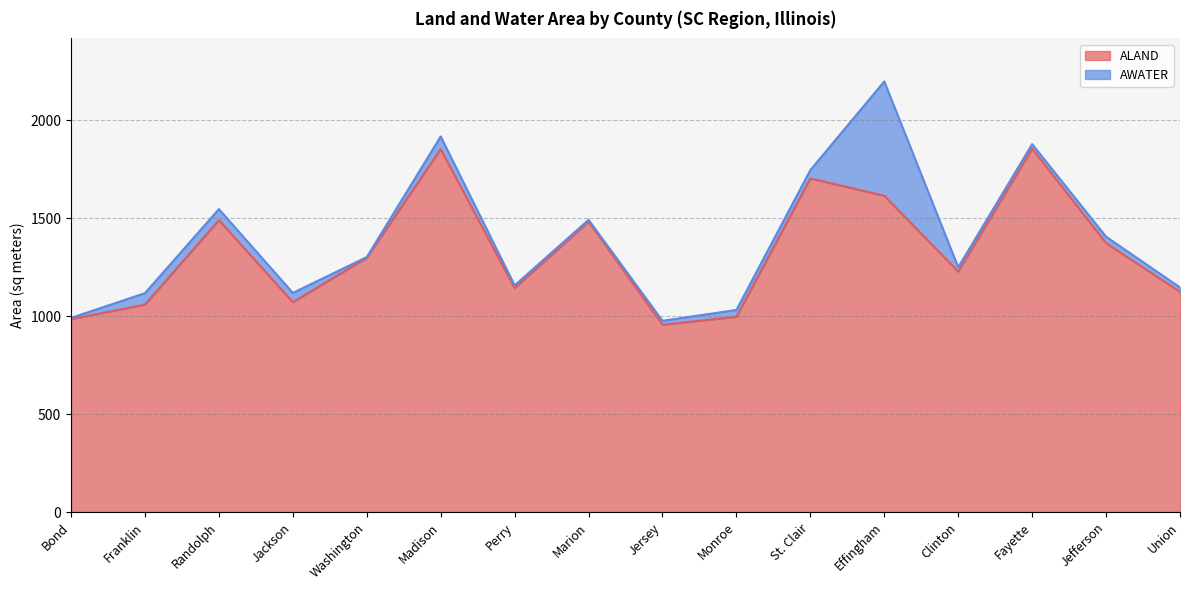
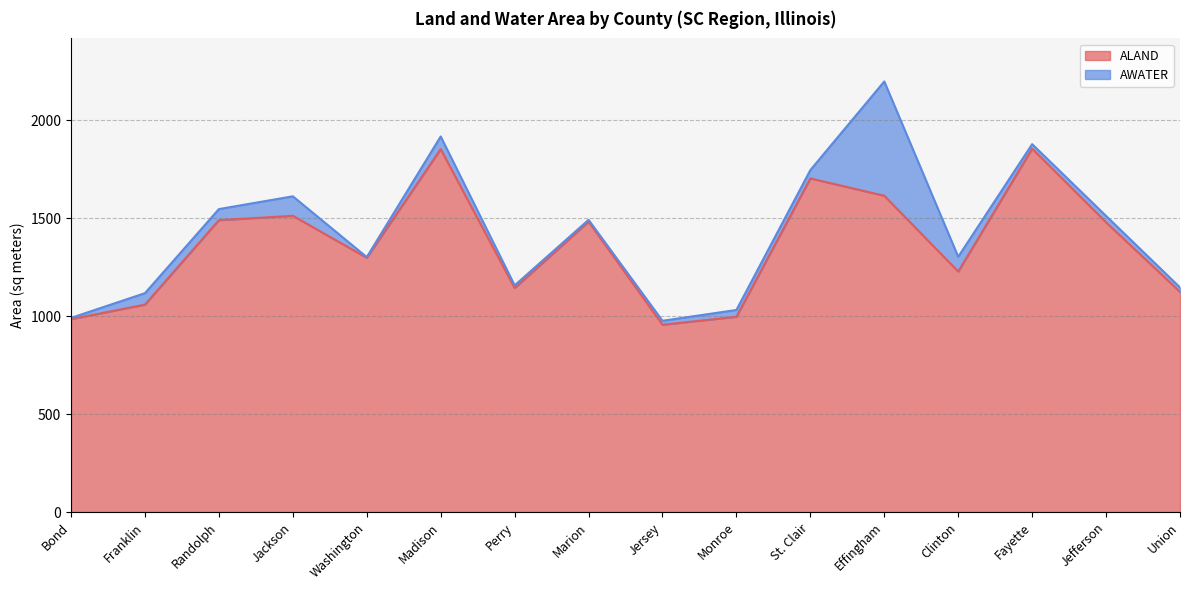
  {
    "ALAND": {
      "Franklin": 1060,
      "Randolph": 1490,
-     "Jackson": 1070,
+     "Jackson": 1510,
      "Madison": 1850,
      "Perry": 1140,
      "Jersey": 960,
      "Monroe": 1000,
      "St. Clair": 1700,
      "Effingham": 1620,
      "Clinton": 1230,
      "Fayette": 1860,
-     "Jefferson": 1370,
+     "Jefferson": 1480,
      "Union": 1120
    },
    "AWATER": {
      "Franklin": 60,
      "Randolph": 60,
-     "Jackson": 50,
+     "Jackson": 100,
      "Madison": 60,
      "Perry": 10,
      "Jersey": 20,
      "Monroe": 30,
      "St. Clair": 40,
      "Effingham": 580,
-     "Clinton": 20,
+     "Clinton": 80,
      "Fayette": 20,
      "Jefferson": 30,
      "Union": 20
    }
  }
